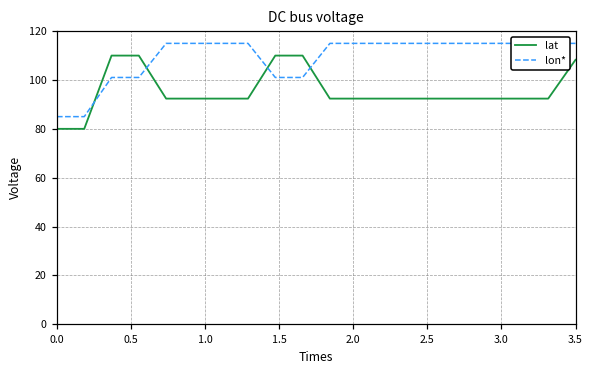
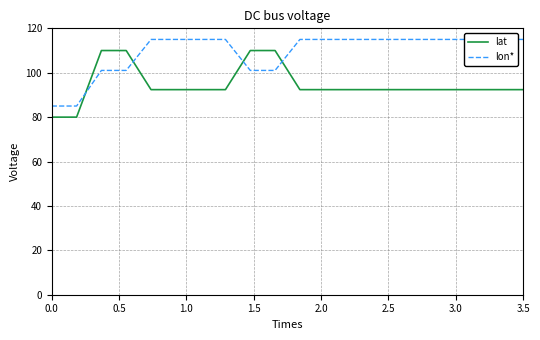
  {
    "lat": {
      "0.0": 80,
-     "3.5": 108
+     "3.5": 92
    },
    "lon*": {
      "0.0": 85,
      "3.5": 115
    }
  }
